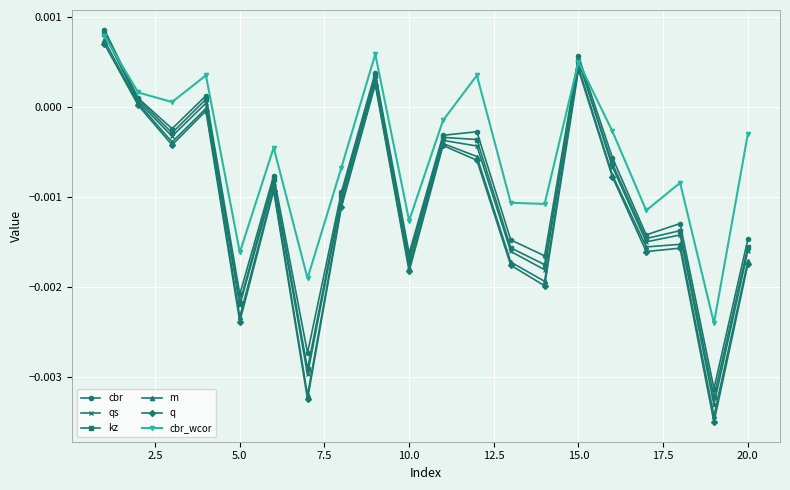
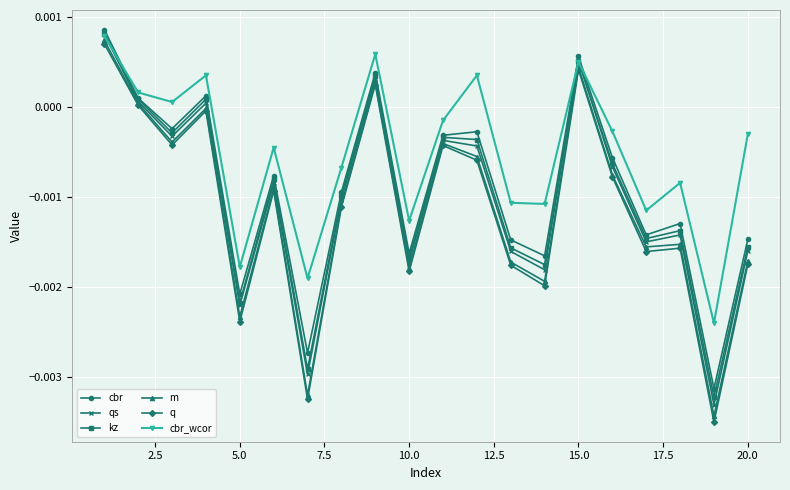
  {
    "cbr_wcor": {
-     "5.0": -0.0016,
+     "5.0": -0.0018,
      "10.0": -0.0013,
      "20.0": -0.0003
    }
  }
